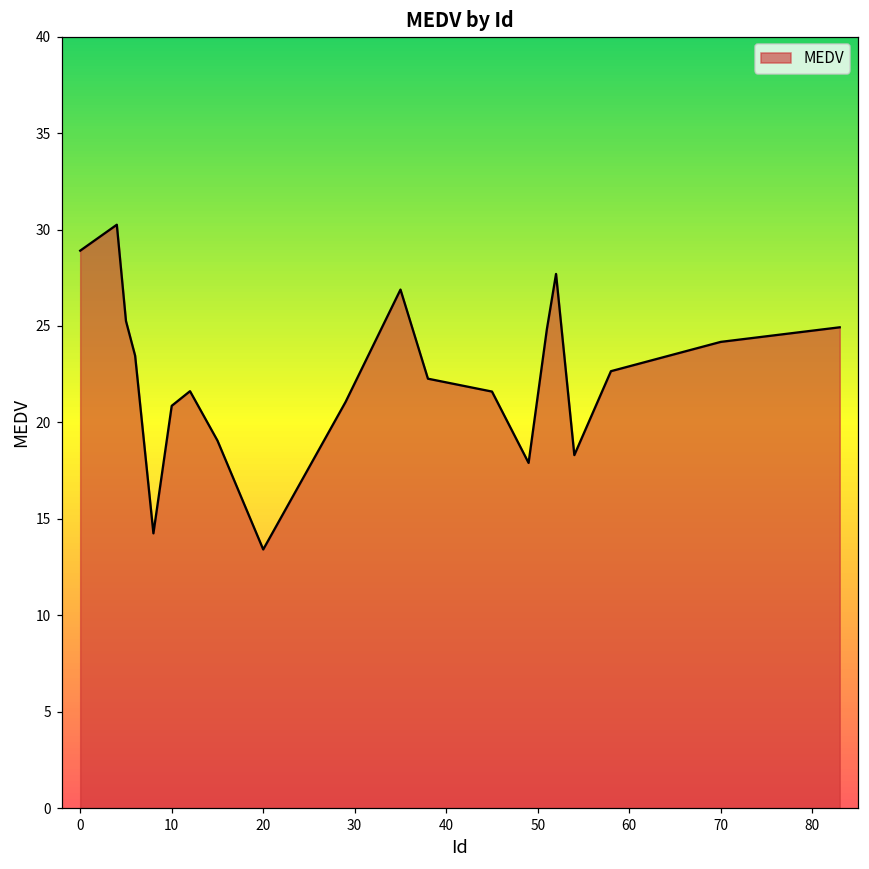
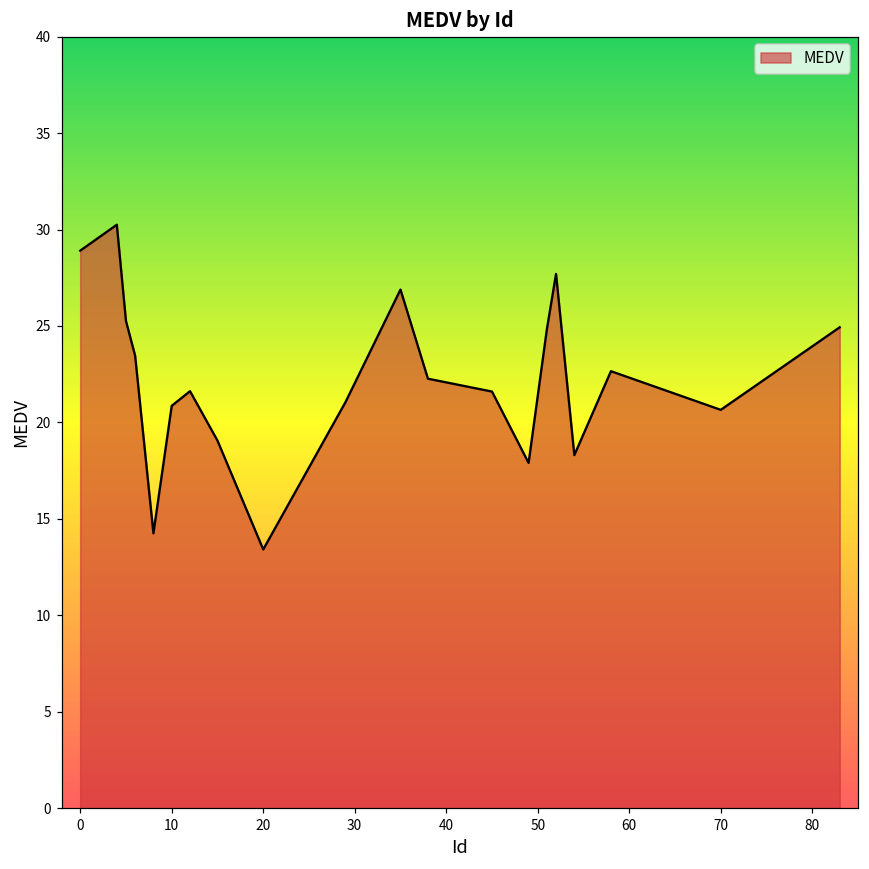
  {
    "0": 28.9,
    "10": 20.9,
    "20": 13.4,
-   "70": 24.2
+   "70": 20.7
  }
